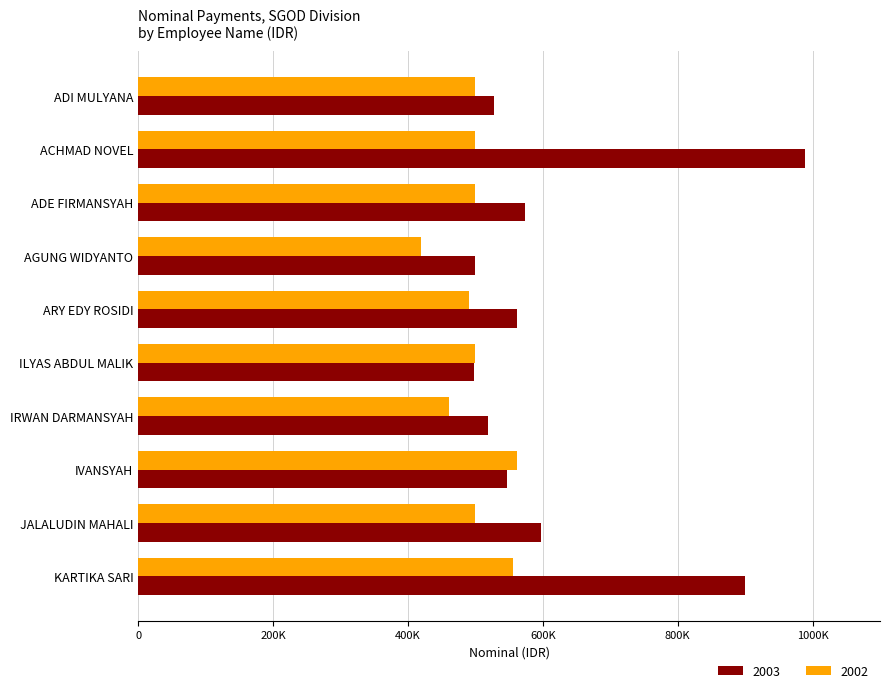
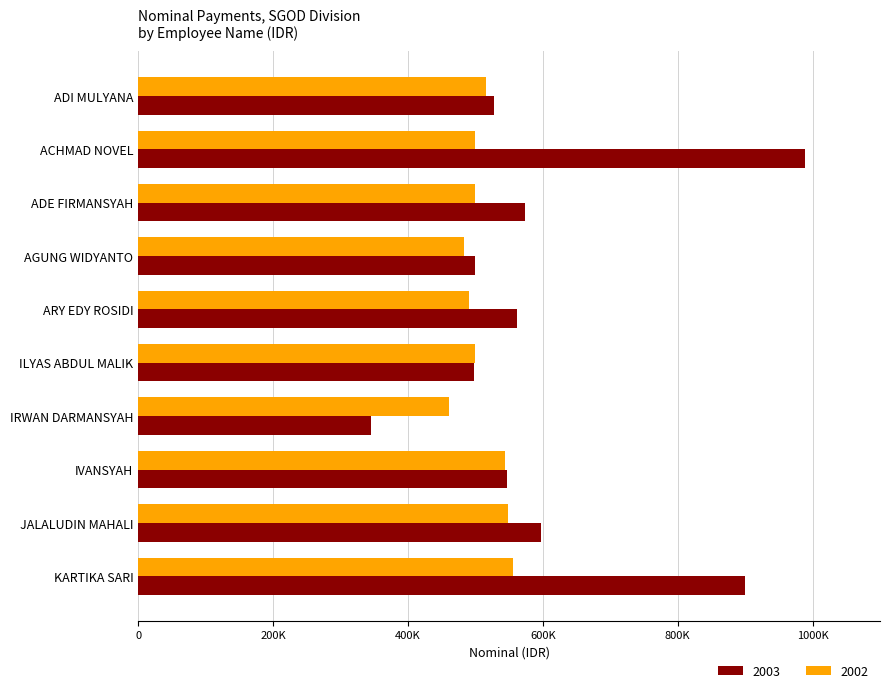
  {
    "2003": {
      "ADI MULYANA": 530000,
      "ACHMAD NOVEL": 990000,
      "ADE FIRMANSYAH": 570000,
      "AGUNG WIDYANTO": 500000,
      "ARY EDY ROSIDI": 560000,
      "ILYAS ABDUL MALIK": 500000,
-     "IRWAN DARMANSYAH": 520000,
+     "IRWAN DARMANSYAH": 350000,
      "IVANSYAH": 550000,
      "JALALUDIN MAHALI": 600000,
      "KARTIKA SARI": 900000
    },
    "2002": {
-     "ADI MULYANA": 500000,
+     "ADI MULYANA": 520000,
      "ACHMAD NOVEL": 500000,
      "ADE FIRMANSYAH": 500000,
-     "AGUNG WIDYANTO": 420000,
+     "AGUNG WIDYANTO": 480000,
      "ARY EDY ROSIDI": 490000,
      "ILYAS ABDUL MALIK": 500000,
      "IRWAN DARMANSYAH": 460000,
-     "IVANSYAH": 560000,
-     "JALALUDIN MAHALI": 500000,
+     "IVANSYAH": 540000,
+     "JALALUDIN MAHALI": 550000,
      "KARTIKA SARI": 560000
    }
  }
